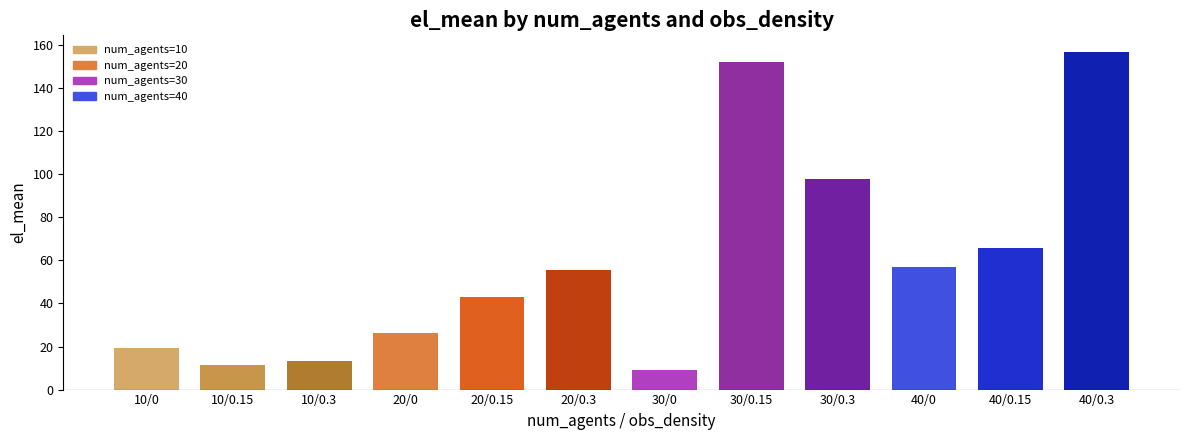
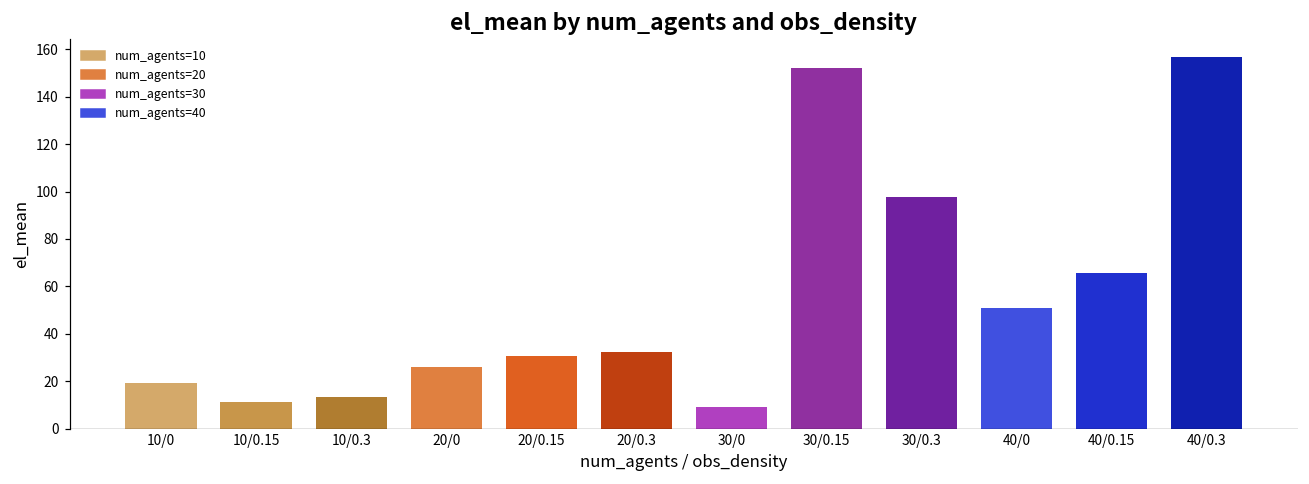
  {
    "10/0": 19,
    "10/0.15": 11,
    "10/0.3": 13,
    "20/0": 26,
-   "20/0.15": 43,
-   "20/0.3": 55,
+   "20/0.15": 31,
+   "20/0.3": 32,
    "30/0": 9,
    "30/0.15": 152,
    "30/0.3": 98,
-   "40/0": 57,
+   "40/0": 51,
    "40/0.15": 66,
    "40/0.3": 157
  }
